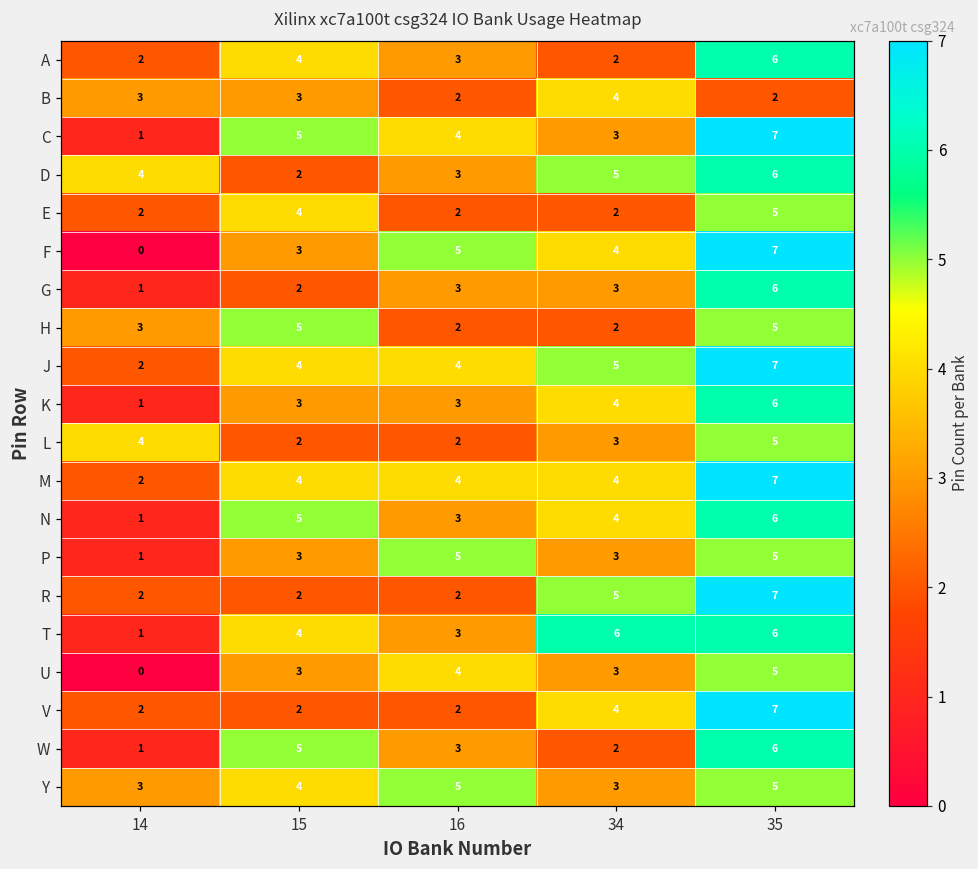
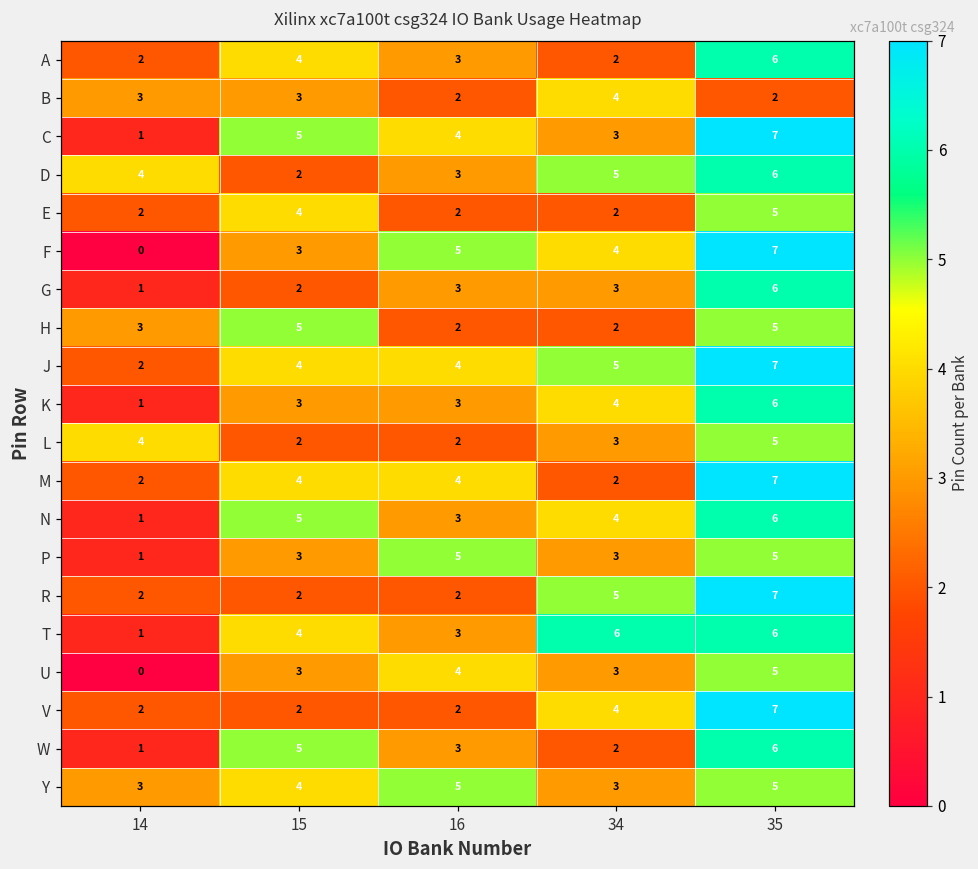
  {
    "A": {
      "14": 2,
      "15": 4,
      "16": 3,
      "34": 2,
      "35": 6
    },
    "B": {
      "14": 3,
      "15": 3,
      "16": 2,
      "34": 4,
      "35": 2
    },
    "C": {
      "14": 1,
      "15": 5,
      "16": 4,
      "34": 3,
      "35": 7
    },
    "D": {
      "14": 4,
      "15": 2,
      "16": 3,
      "34": 5,
      "35": 6
    },
    "E": {
      "14": 2,
      "15": 4,
      "16": 2,
      "34": 2,
      "35": 5
    },
    "F": {
      "14": 0,
      "15": 3,
      "16": 5,
      "34": 4,
      "35": 7
    },
    "G": {
      "14": 1,
      "15": 2,
      "16": 3,
      "34": 3,
      "35": 6
    },
    "H": {
      "14": 3,
      "15": 5,
      "16": 2,
      "34": 2,
      "35": 5
    },
    "J": {
      "14": 2,
      "15": 4,
      "16": 4,
      "34": 5,
      "35": 7
    },
    "K": {
      "14": 1,
      "15": 3,
      "16": 3,
      "34": 4,
      "35": 6
    },
    "L": {
      "14": 4,
      "15": 2,
      "16": 2,
      "34": 3,
      "35": 5
    },
    "M": {
      "14": 2,
      "15": 4,
      "16": 4,
-     "34": 4,
+     "34": 2,
      "35": 7
    },
    "N": {
      "14": 1,
      "15": 5,
      "16": 3,
      "34": 4,
      "35": 6
    },
    "P": {
      "14": 1,
      "15": 3,
      "16": 5,
      "34": 3,
      "35": 5
    },
    "R": {
      "14": 2,
      "15": 2,
      "16": 2,
      "34": 5,
      "35": 7
    },
    "T": {
      "14": 1,
      "15": 4,
      "16": 3,
      "34": 6,
      "35": 6
    },
    "U": {
      "14": 0,
      "15": 3,
      "16": 4,
      "34": 3,
      "35": 5
    },
    "V": {
      "14": 2,
      "15": 2,
      "16": 2,
      "34": 4,
      "35": 7
    },
    "W": {
      "14": 1,
      "15": 5,
      "16": 3,
      "34": 2,
      "35": 6
    },
    "Y": {
      "14": 3,
      "15": 4,
      "16": 5,
      "34": 3,
      "35": 5
    }
  }
